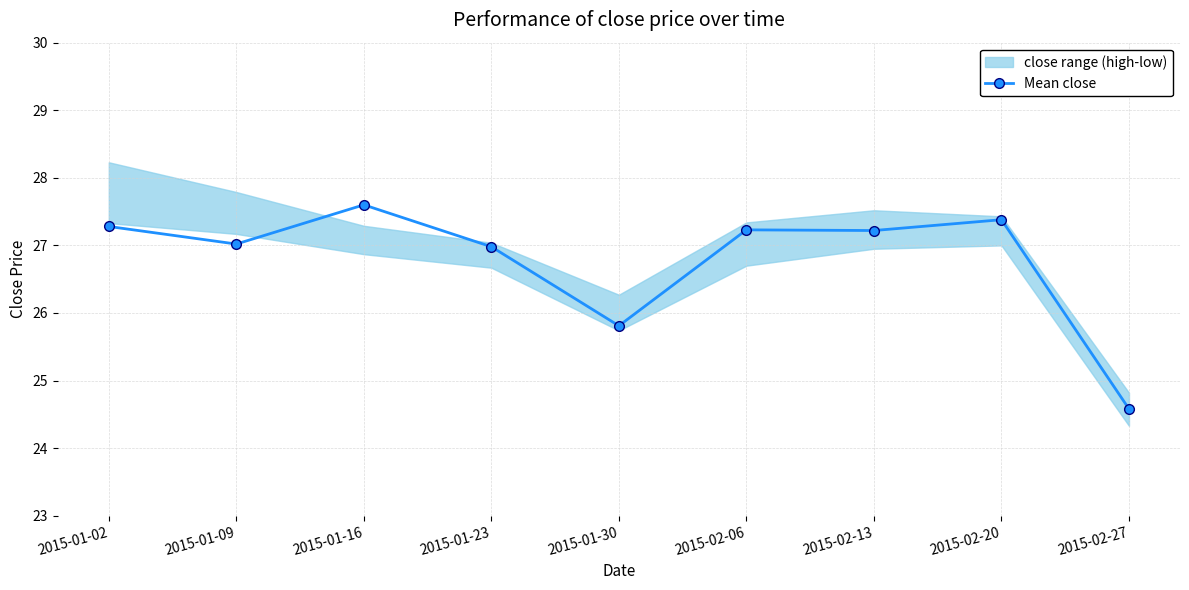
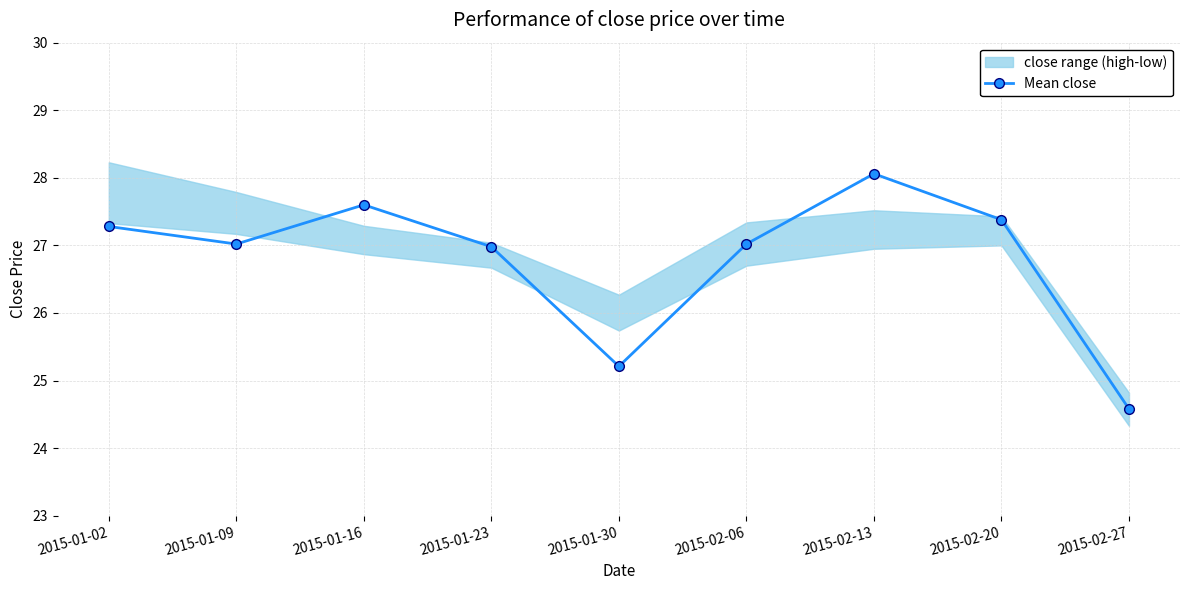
  {
    "Mean close": {
      "2015-01-02": 27.3,
      "2015-01-09": 27.0,
      "2015-01-16": 27.6,
      "2015-01-23": 27.0,
-     "2015-01-30": 25.8,
-     "2015-02-06": 27.2,
-     "2015-02-13": 27.2,
+     "2015-01-30": 25.2,
+     "2015-02-06": 27.0,
+     "2015-02-13": 28.1,
      "2015-02-20": 27.4,
      "2015-02-27": 24.6
    }
  }
